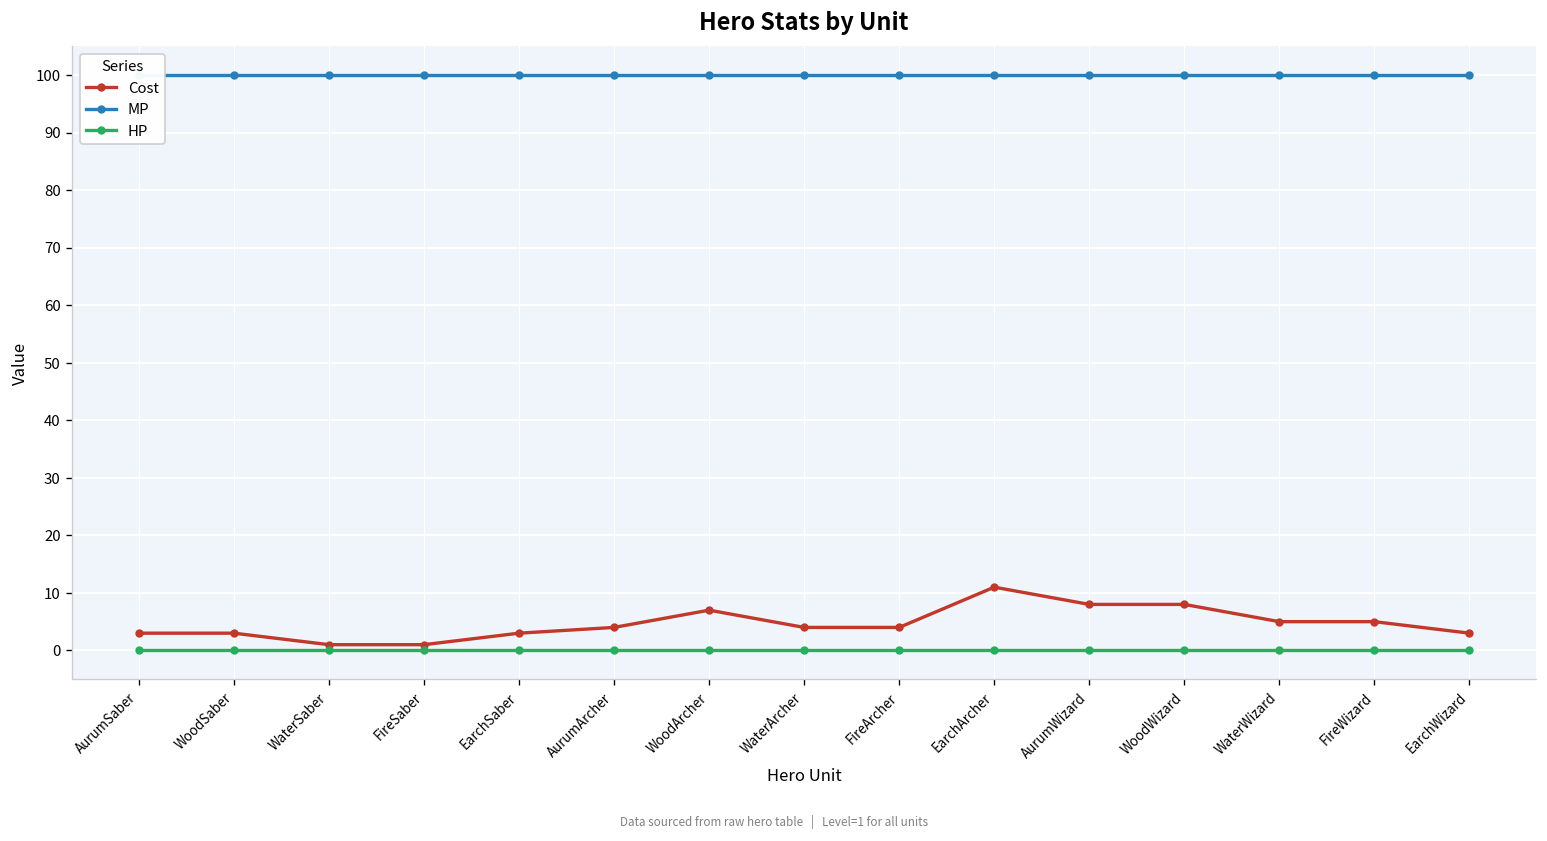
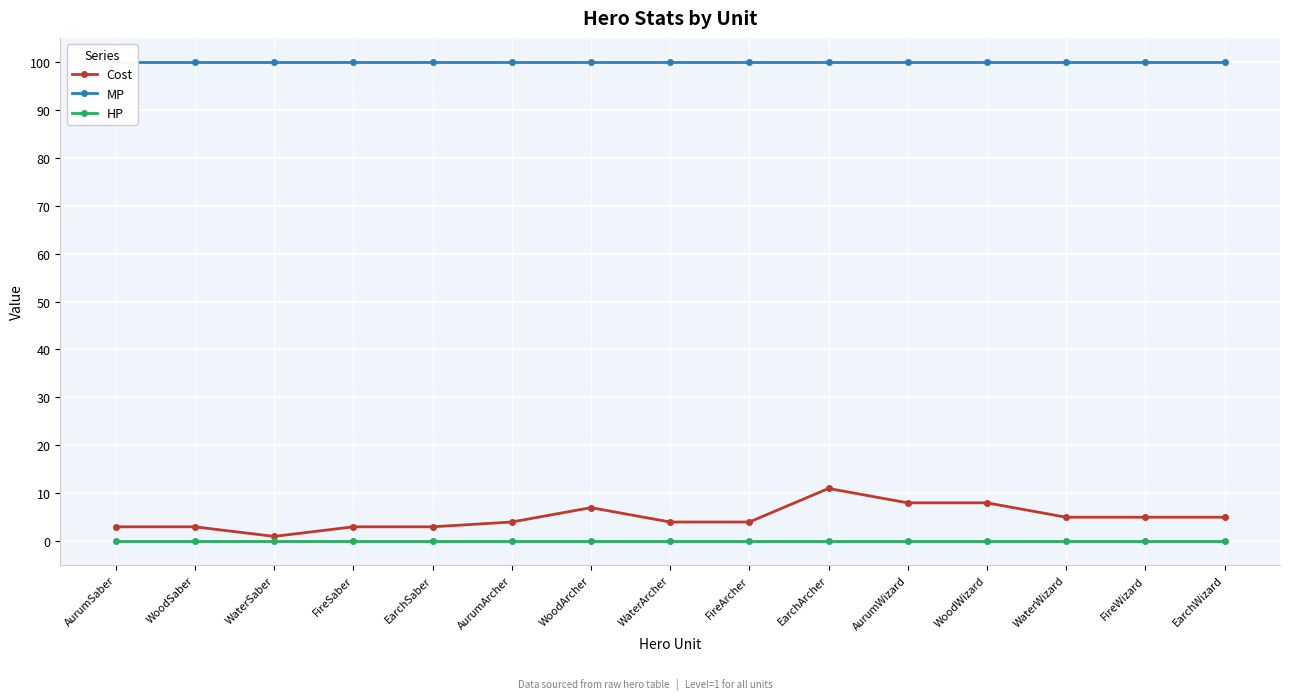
  {
    "Cost": {
      "AurumSaber": 3,
      "WoodSaber": 3,
      "WaterSaber": 1,
-     "FireSaber": 1,
+     "FireSaber": 3,
      "EarchSaber": 3,
      "AurumArcher": 4,
      "WoodArcher": 7,
      "WaterArcher": 4,
      "FireArcher": 4,
      "EarchArcher": 11,
      "AurumWizard": 8,
      "WoodWizard": 8,
      "WaterWizard": 5,
      "FireWizard": 5,
-     "EarchWizard": 3
+     "EarchWizard": 5
    },
    "MP": {
      "WoodSaber": 100,
      "WaterSaber": 100,
      "FireSaber": 100,
      "EarchSaber": 100,
      "AurumArcher": 100,
      "WoodArcher": 100,
      "WaterArcher": 100,
      "FireArcher": 100,
      "EarchArcher": 100,
      "AurumWizard": 100,
      "WoodWizard": 100,
      "WaterWizard": 100,
      "FireWizard": 100,
      "EarchWizard": 100
    },
    "HP": {
      "AurumSaber": 0,
      "WoodSaber": 0,
      "WaterSaber": 0,
      "FireSaber": 0,
      "EarchSaber": 0,
      "AurumArcher": 0,
      "WoodArcher": 0,
      "WaterArcher": 0,
      "FireArcher": 0,
      "EarchArcher": 0,
      "AurumWizard": 0,
      "WoodWizard": 0,
      "WaterWizard": 0,
      "FireWizard": 0,
      "EarchWizard": 0
    }
  }
